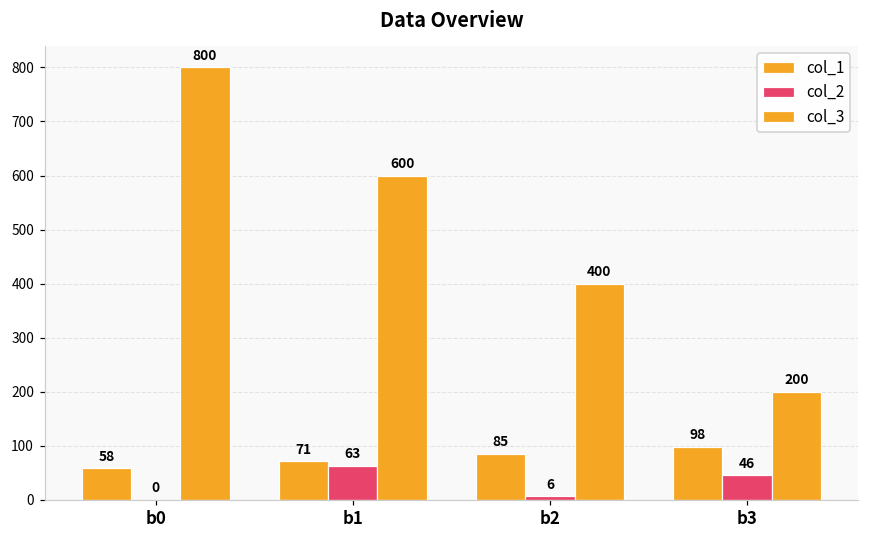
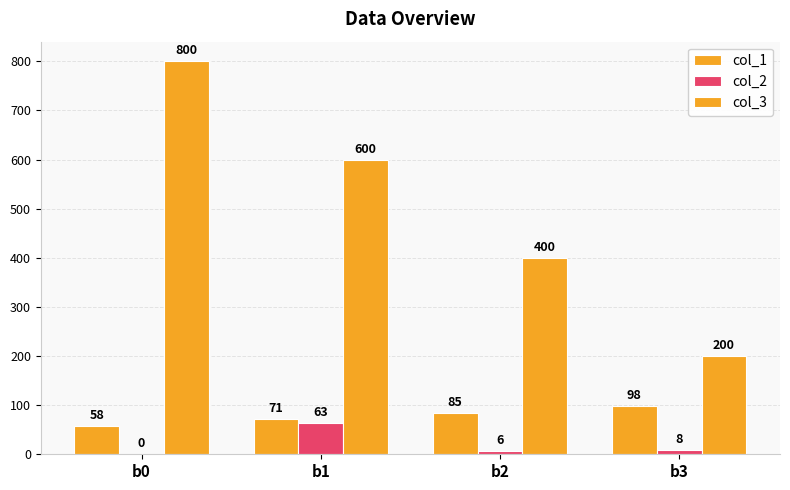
  {
    "col_2": {
      "b0": 0,
      "b1": 63,
      "b2": 6,
-     "b3": 46
+     "b3": 8
    }
  }
